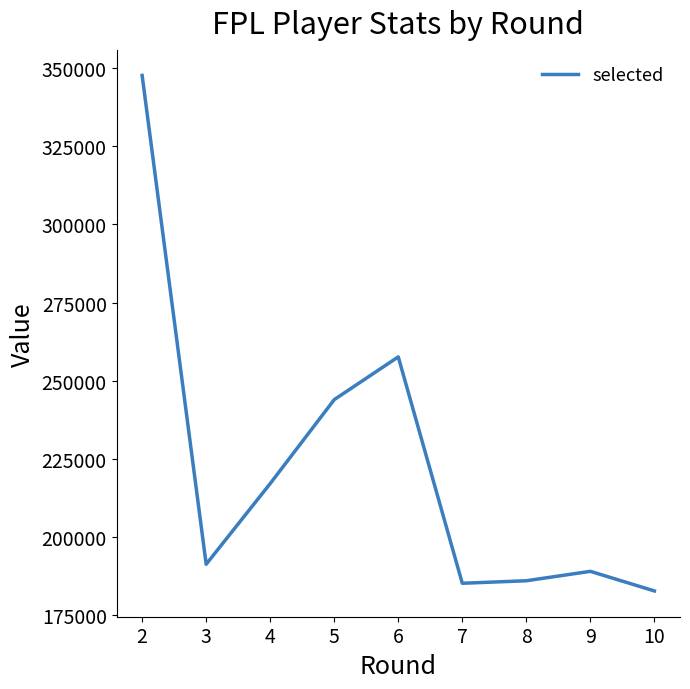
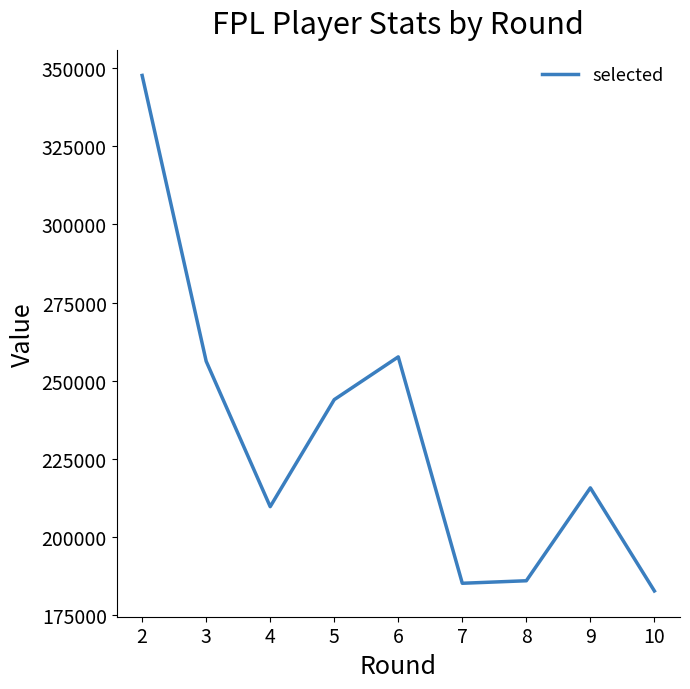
  {
    "2": 348000,
-   "3": 191000,
-   "4": 217000,
+   "3": 256000,
+   "4": 210000,
    "5": 244000,
    "6": 258000,
    "7": 185000,
    "8": 186000,
-   "9": 189000,
+   "9": 216000,
    "10": 183000
  }
